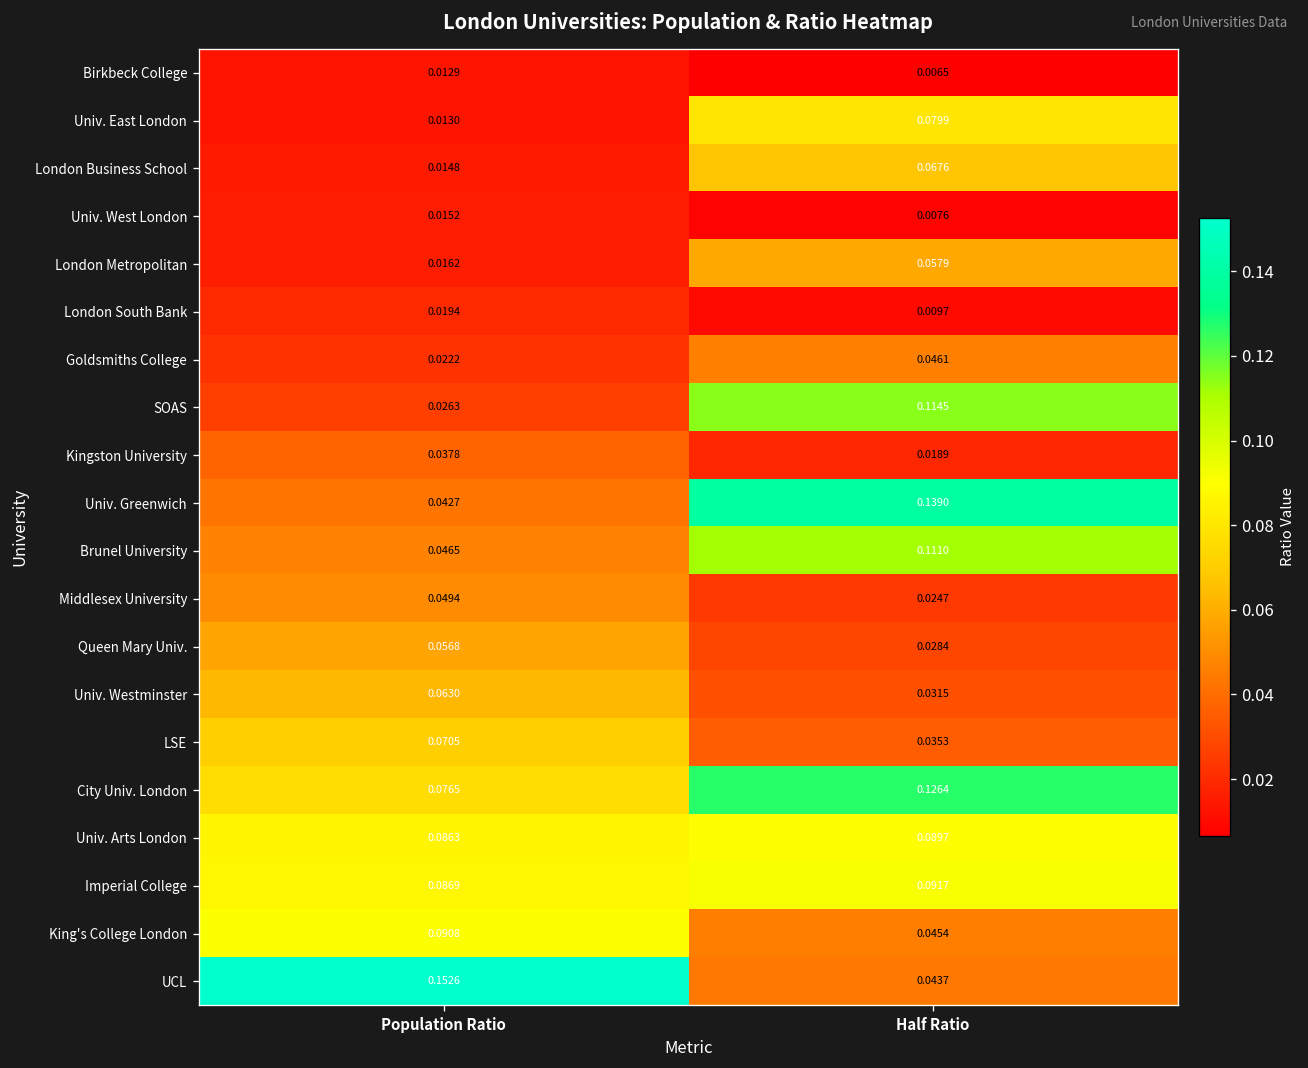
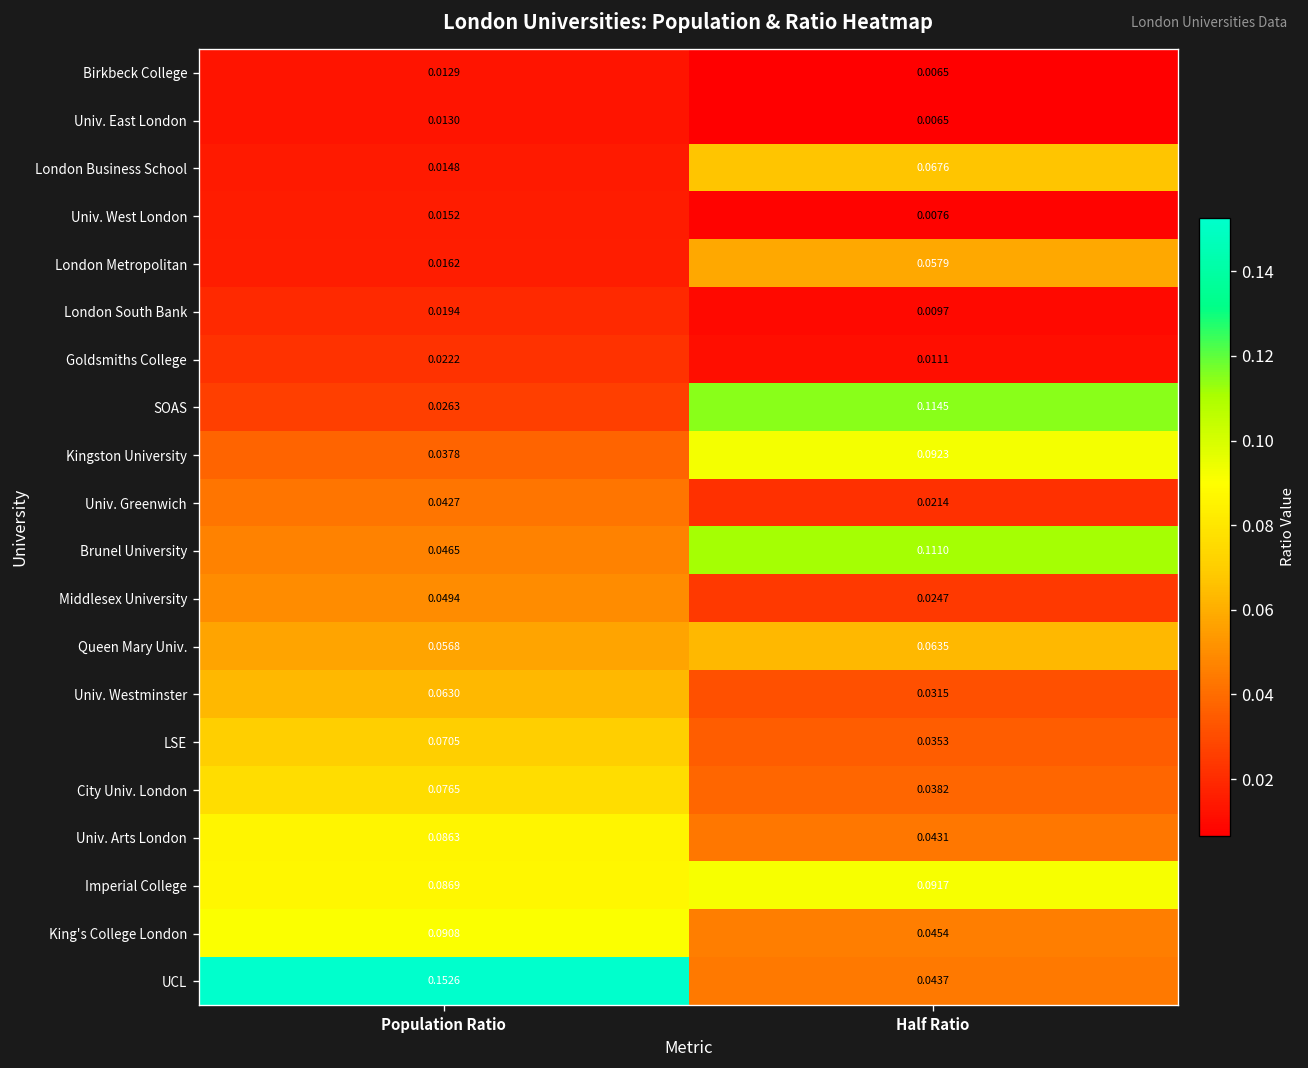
  {
    "Birkbeck College": {
      "Population Ratio": 0.0129,
      "Half Ratio": 0.0065
    },
    "Univ. East London": {
      "Population Ratio": 0.0130,
-     "Half Ratio": 0.0799
+     "Half Ratio": 0.0065
    },
    "London Business School": {
      "Population Ratio": 0.0148,
      "Half Ratio": 0.0676
    },
    "Univ. West London": {
      "Population Ratio": 0.0152,
      "Half Ratio": 0.0076
    },
    "London Metropolitan": {
      "Population Ratio": 0.0162,
      "Half Ratio": 0.0579
    },
    "London South Bank": {
      "Population Ratio": 0.0194,
      "Half Ratio": 0.0097
    },
    "Goldsmiths College": {
      "Population Ratio": 0.0222,
-     "Half Ratio": 0.0461
+     "Half Ratio": 0.0111
    },
    "SOAS": {
      "Population Ratio": 0.0263,
      "Half Ratio": 0.1145
    },
    "Kingston University": {
      "Population Ratio": 0.0378,
-     "Half Ratio": 0.0189
+     "Half Ratio": 0.0923
    },
    "Univ. Greenwich": {
      "Population Ratio": 0.0427,
-     "Half Ratio": 0.1390
+     "Half Ratio": 0.0214
    },
    "Brunel University": {
      "Population Ratio": 0.0465,
      "Half Ratio": 0.1110
    },
    "Middlesex University": {
      "Population Ratio": 0.0494,
      "Half Ratio": 0.0247
    },
    "Queen Mary Univ.": {
      "Population Ratio": 0.0568,
-     "Half Ratio": 0.0284
+     "Half Ratio": 0.0635
    },
    "Univ. Westminster": {
      "Population Ratio": 0.0630,
      "Half Ratio": 0.0315
    },
    "LSE": {
      "Population Ratio": 0.0705,
      "Half Ratio": 0.0353
    },
    "City Univ. London": {
      "Population Ratio": 0.0765,
-     "Half Ratio": 0.1264
+     "Half Ratio": 0.0382
    },
    "Univ. Arts London": {
      "Population Ratio": 0.0863,
-     "Half Ratio": 0.0897
+     "Half Ratio": 0.0431
    },
    "Imperial College": {
      "Population Ratio": 0.0869,
      "Half Ratio": 0.0917
    },
    "King's College London": {
      "Population Ratio": 0.0908,
      "Half Ratio": 0.0454
    },
    "UCL": {
      "Population Ratio": 0.1526,
      "Half Ratio": 0.0437
    }
  }
